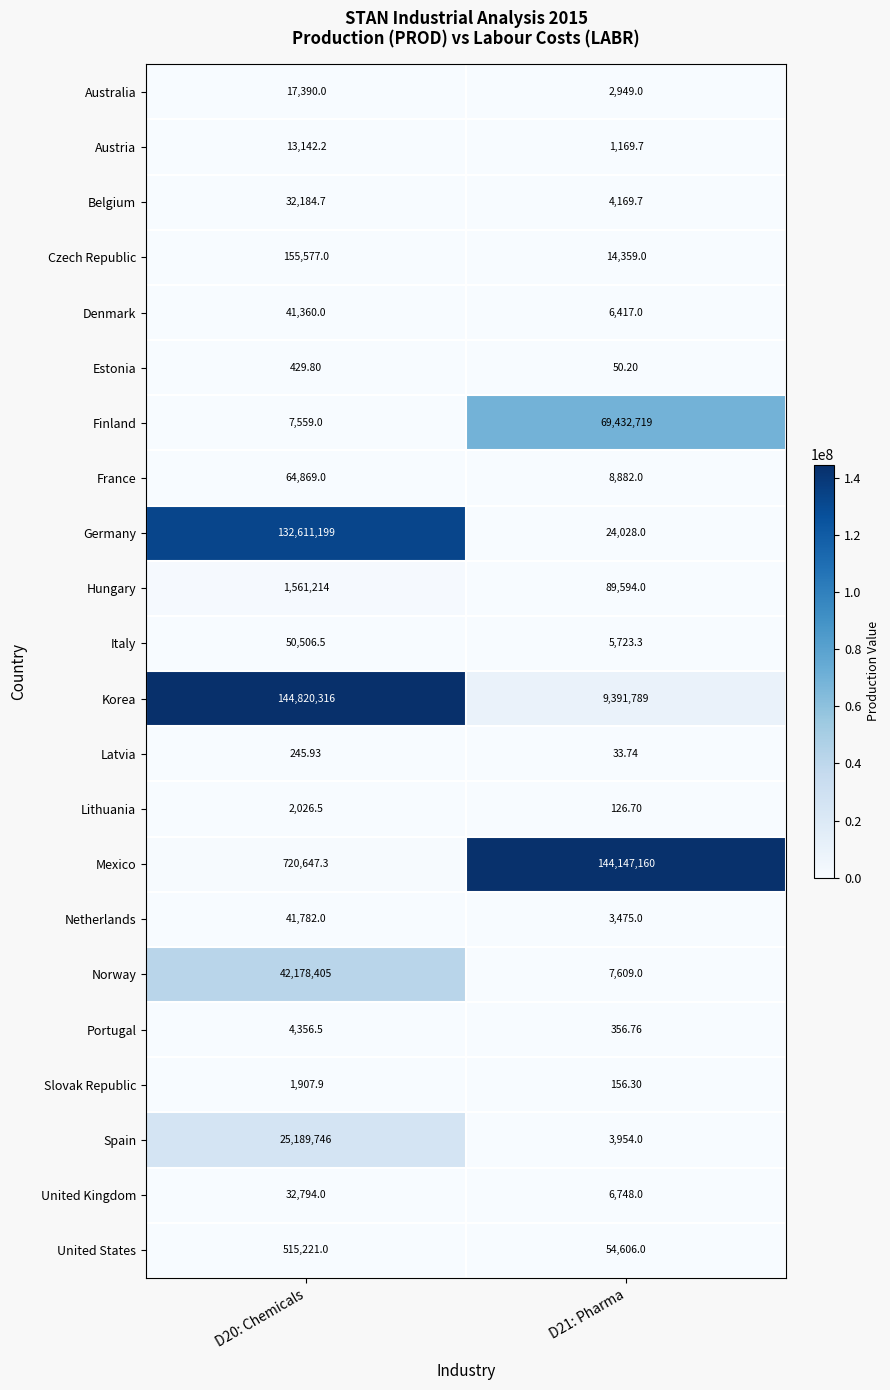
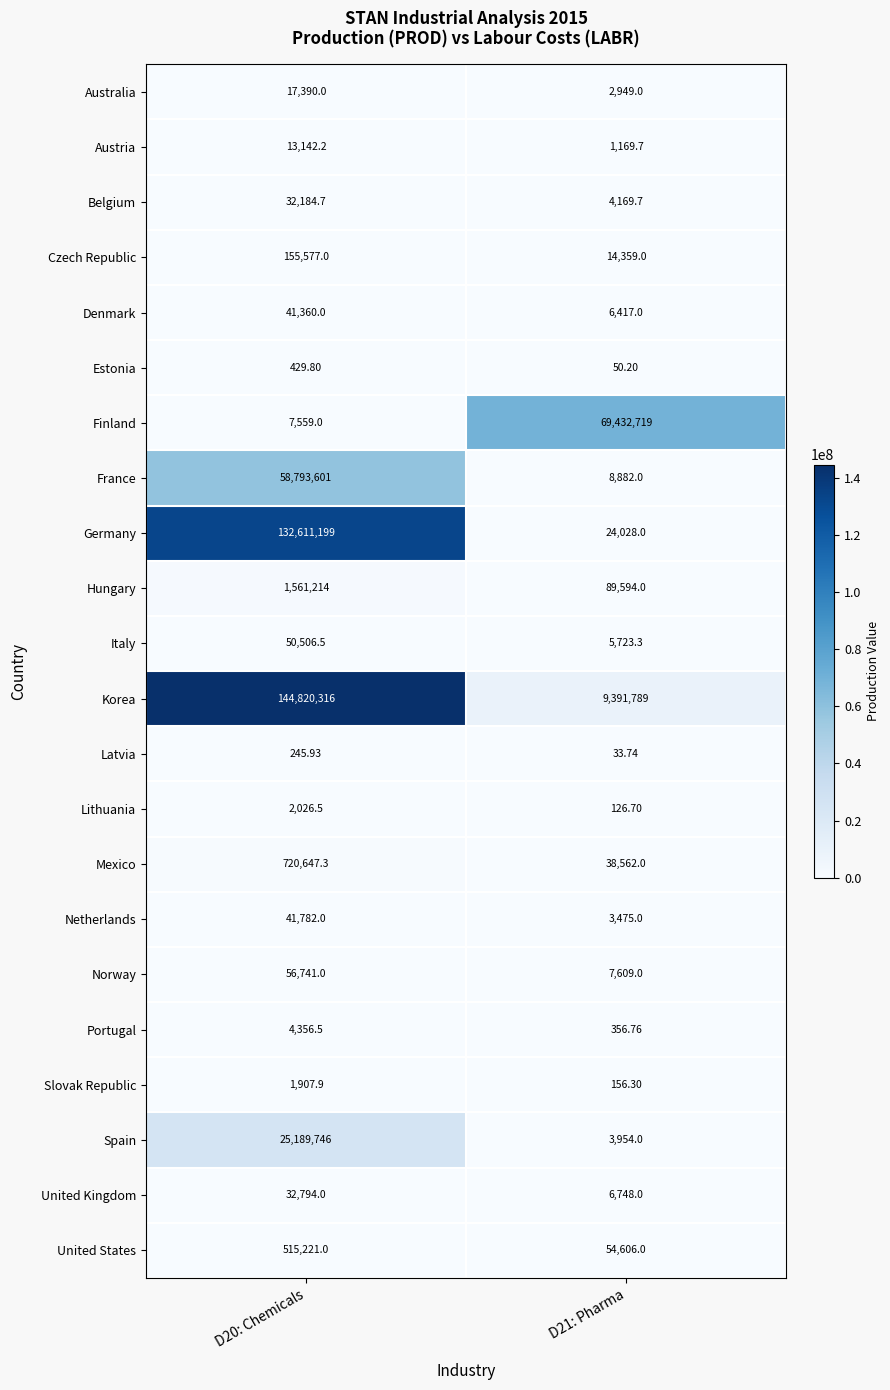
  {
    "Australia": {
      "D20: Chemicals": "17,390.0",
      "D21: Pharma": "2,949.0"
    },
    "Austria": {
      "D20: Chemicals": "13,142.2",
      "D21: Pharma": "1,169.7"
    },
    "Belgium": {
      "D20: Chemicals": "32,184.7",
      "D21: Pharma": "4,169.7"
    },
    "Czech Republic": {
      "D20: Chemicals": "155,577.0",
      "D21: Pharma": "14,359.0"
    },
    "Denmark": {
      "D20: Chemicals": "41,360.0",
      "D21: Pharma": "6,417.0"
    },
    "Estonia": {
      "D20: Chemicals": "429.80",
      "D21: Pharma": "50.20"
    },
    "Finland": {
      "D20: Chemicals": "7,559.0",
      "D21: Pharma": "69,432,719"
    },
    "France": {
-     "D20: Chemicals": "64,869.0",
+     "D20: Chemicals": "58,793,601",
      "D21: Pharma": "8,882.0"
    },
    "Germany": {
      "D20: Chemicals": "132,611,199",
      "D21: Pharma": "24,028.0"
    },
    "Hungary": {
      "D20: Chemicals": "1,561,214",
      "D21: Pharma": "89,594.0"
    },
    "Italy": {
      "D20: Chemicals": "50,506.5",
      "D21: Pharma": "5,723.3"
    },
    "Korea": {
      "D20: Chemicals": "144,820,316",
      "D21: Pharma": "9,391,789"
    },
    "Latvia": {
      "D20: Chemicals": "245.93",
      "D21: Pharma": "33.74"
    },
    "Lithuania": {
      "D20: Chemicals": "2,026.5",
      "D21: Pharma": "126.70"
    },
    "Mexico": {
      "D20: Chemicals": "720,647.3",
-     "D21: Pharma": "144,147,160"
+     "D21: Pharma": "38,562.0"
    },
    "Netherlands": {
      "D20: Chemicals": "41,782.0",
      "D21: Pharma": "3,475.0"
    },
    "Norway": {
-     "D20: Chemicals": "42,178,405",
+     "D20: Chemicals": "56,741.0",
      "D21: Pharma": "7,609.0"
    },
    "Portugal": {
      "D20: Chemicals": "4,356.5",
      "D21: Pharma": "356.76"
    },
    "Slovak Republic": {
      "D20: Chemicals": "1,907.9",
      "D21: Pharma": "156.30"
    },
    "Spain": {
      "D20: Chemicals": "25,189,746",
      "D21: Pharma": "3,954.0"
    },
    "United Kingdom": {
      "D20: Chemicals": "32,794.0",
      "D21: Pharma": "6,748.0"
    },
    "United States": {
      "D20: Chemicals": "515,221.0",
      "D21: Pharma": "54,606.0"
    }
  }
